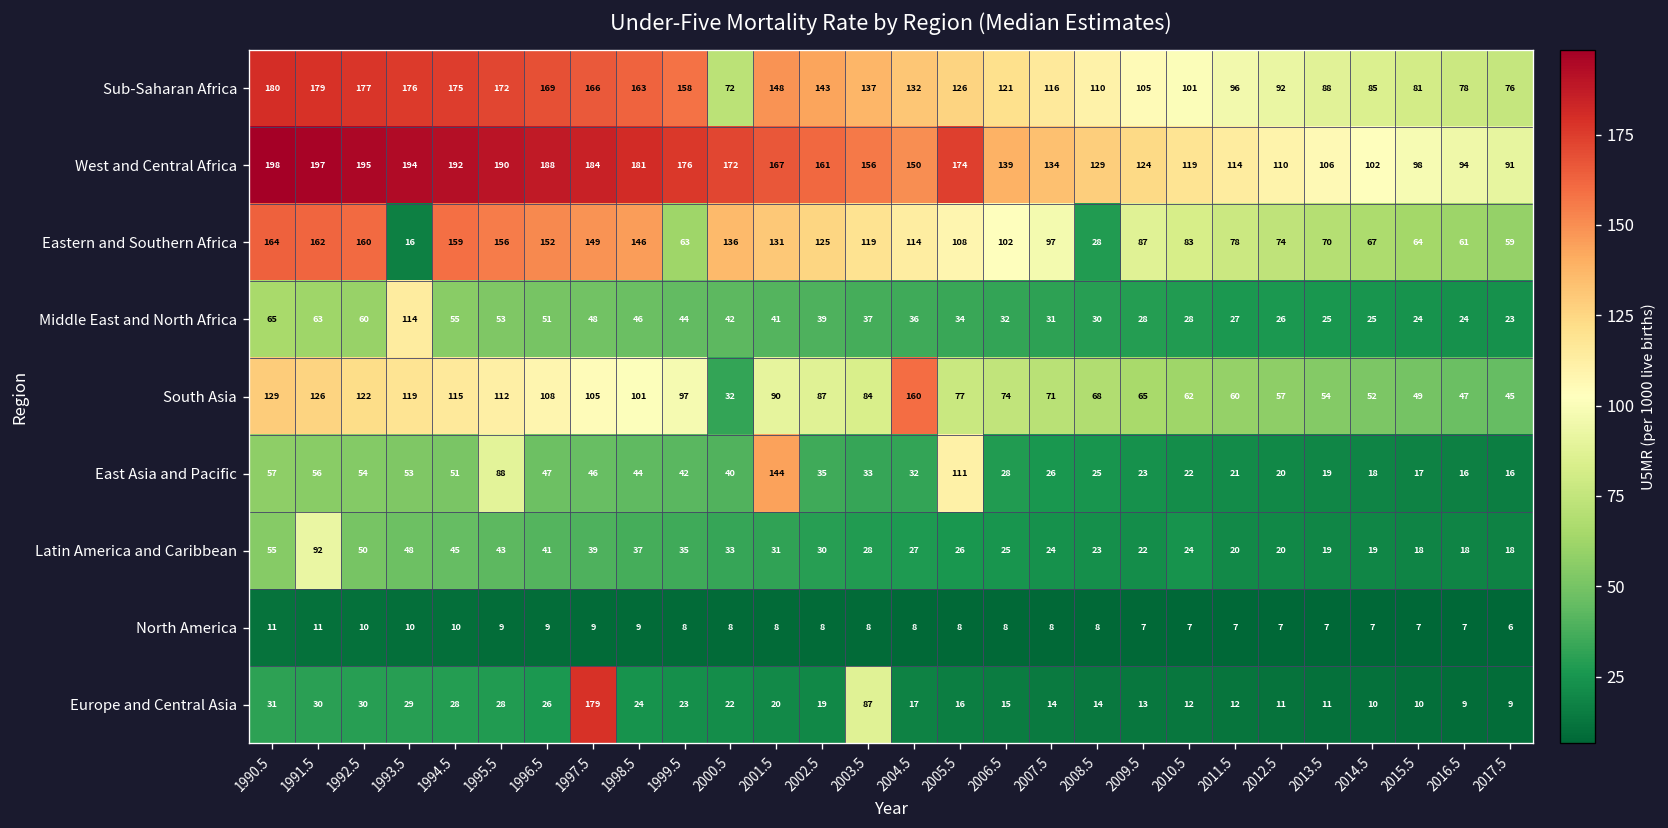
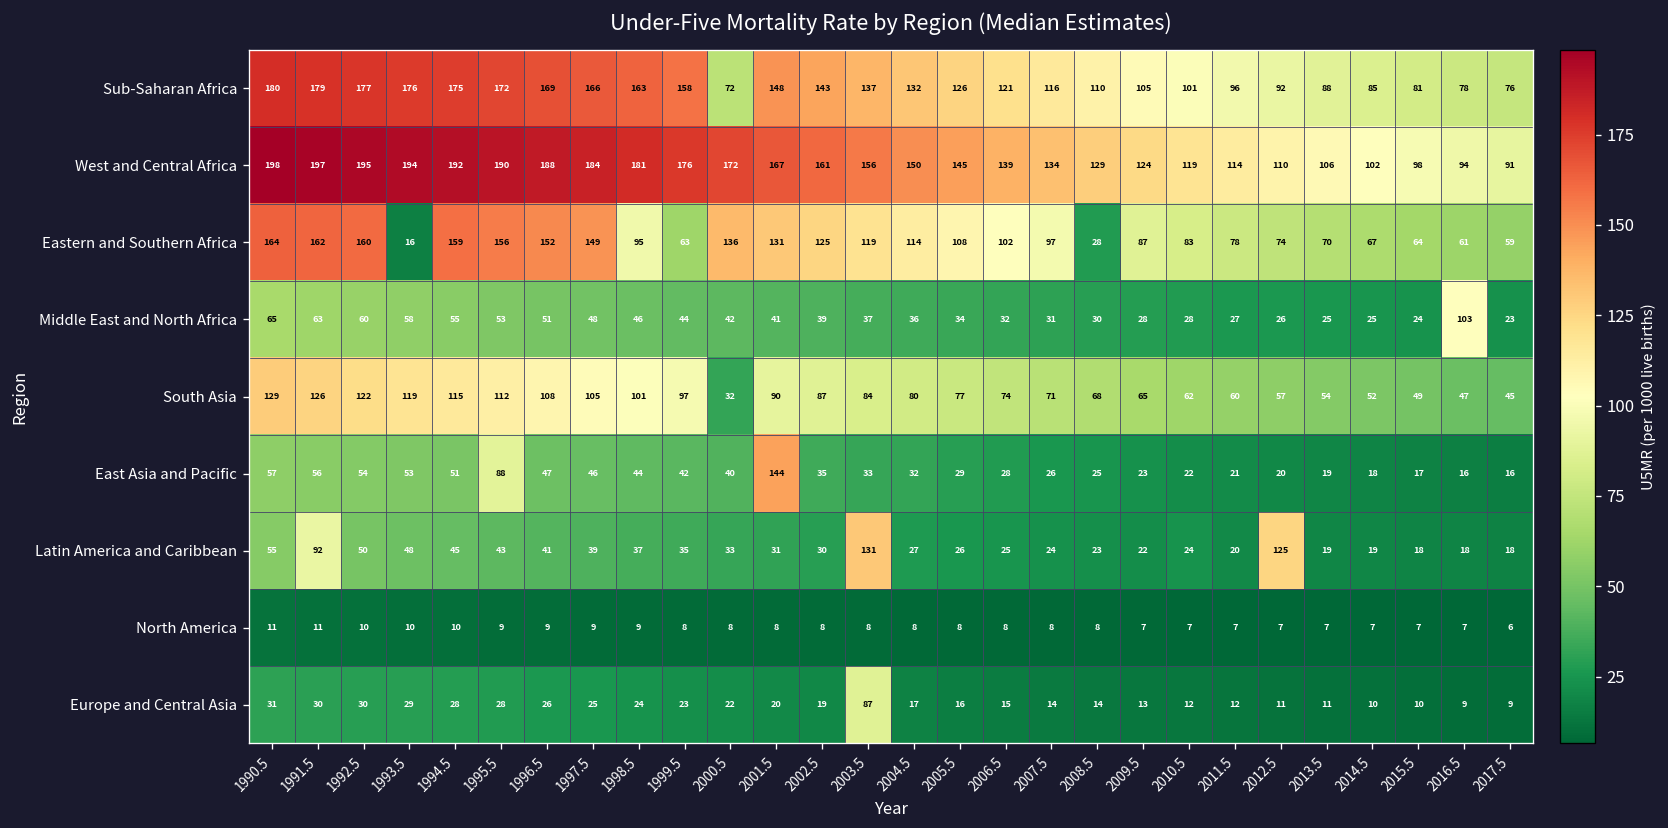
  {
    "West and Central Africa": {
      "1990.5": 198,
      "1991.5": 197,
      "1992.5": 195,
      "1993.5": 194,
      "1994.5": 192,
      "1995.5": 190,
      "1996.5": 188,
      "1997.5": 184,
      "1998.5": 181,
      "1999.5": 176,
      "2000.5": 172,
      "2001.5": 167,
      "2002.5": 161,
      "2003.5": 156,
      "2004.5": 150,
-     "2005.5": 174,
+     "2005.5": 145,
      "2006.5": 139,
      "2007.5": 134,
      "2008.5": 129,
      "2009.5": 124,
      "2010.5": 119,
      "2011.5": 114,
      "2012.5": 110,
      "2013.5": 106,
      "2014.5": 102,
      "2015.5": 98,
      "2016.5": 94,
      "2017.5": 91
    },
    "Eastern and Southern Africa": {
      "1990.5": 164,
      "1991.5": 162,
      "1992.5": 160,
      "1993.5": 16,
      "1994.5": 159,
      "1995.5": 156,
      "1996.5": 152,
      "1997.5": 149,
-     "1998.5": 146,
+     "1998.5": 95,
      "1999.5": 63,
      "2000.5": 136,
      "2001.5": 131,
      "2002.5": 125,
      "2003.5": 119,
      "2004.5": 114,
      "2005.5": 108,
      "2006.5": 102,
      "2007.5": 97,
      "2008.5": 28,
      "2009.5": 87,
      "2010.5": 83,
      "2011.5": 78,
      "2012.5": 74,
      "2013.5": 70,
      "2014.5": 67,
      "2015.5": 64,
      "2016.5": 61,
      "2017.5": 59
    },
    "Middle East and North Africa": {
      "1990.5": 65,
      "1991.5": 63,
      "1992.5": 60,
-     "1993.5": 114,
+     "1993.5": 58,
      "1994.5": 55,
      "1995.5": 53,
      "1996.5": 51,
      "1997.5": 48,
      "1998.5": 46,
      "1999.5": 44,
      "2000.5": 42,
      "2001.5": 41,
      "2002.5": 39,
      "2003.5": 37,
      "2004.5": 36,
      "2005.5": 34,
      "2006.5": 32,
      "2007.5": 31,
      "2008.5": 30,
      "2009.5": 28,
      "2010.5": 28,
      "2011.5": 27,
      "2012.5": 26,
      "2013.5": 25,
      "2014.5": 25,
      "2015.5": 24,
-     "2016.5": 24,
+     "2016.5": 103,
      "2017.5": 23
    },
    "South Asia": {
      "1990.5": 129,
      "1991.5": 126,
      "1992.5": 122,
      "1993.5": 119,
      "1994.5": 115,
      "1995.5": 112,
      "1996.5": 108,
      "1997.5": 105,
      "1998.5": 101,
      "1999.5": 97,
      "2000.5": 32,
      "2001.5": 90,
      "2002.5": 87,
      "2003.5": 84,
-     "2004.5": 160,
+     "2004.5": 80,
      "2005.5": 77,
      "2006.5": 74,
      "2007.5": 71,
      "2008.5": 68,
      "2009.5": 65,
      "2010.5": 62,
      "2011.5": 60,
      "2012.5": 57,
      "2013.5": 54,
      "2014.5": 52,
      "2015.5": 49,
      "2016.5": 47,
      "2017.5": 45
    },
    "East Asia and Pacific": {
      "1990.5": 57,
      "1991.5": 56,
      "1992.5": 54,
      "1993.5": 53,
      "1994.5": 51,
      "1995.5": 88,
      "1996.5": 47,
      "1997.5": 46,
      "1998.5": 44,
      "1999.5": 42,
      "2000.5": 40,
      "2001.5": 144,
      "2002.5": 35,
      "2003.5": 33,
      "2004.5": 32,
-     "2005.5": 111,
+     "2005.5": 29,
      "2006.5": 28,
      "2007.5": 26,
      "2008.5": 25,
      "2009.5": 23,
      "2010.5": 22,
      "2011.5": 21,
      "2012.5": 20,
      "2013.5": 19,
      "2014.5": 18,
      "2015.5": 17,
      "2016.5": 16,
      "2017.5": 16
    },
    "Latin America and Caribbean": {
      "1990.5": 55,
      "1991.5": 92,
      "1992.5": 50,
      "1993.5": 48,
      "1994.5": 45,
      "1995.5": 43,
      "1996.5": 41,
      "1997.5": 39,
      "1998.5": 37,
      "1999.5": 35,
      "2000.5": 33,
      "2001.5": 31,
      "2002.5": 30,
-     "2003.5": 28,
+     "2003.5": 131,
      "2004.5": 27,
      "2005.5": 26,
      "2006.5": 25,
      "2007.5": 24,
      "2008.5": 23,
      "2009.5": 22,
      "2010.5": 24,
      "2011.5": 20,
-     "2012.5": 20,
+     "2012.5": 125,
      "2013.5": 19,
      "2014.5": 19,
      "2015.5": 18,
      "2016.5": 18,
      "2017.5": 18
    },
    "Europe and Central Asia": {
      "1990.5": 31,
      "1991.5": 30,
      "1992.5": 30,
      "1993.5": 29,
      "1994.5": 28,
      "1995.5": 28,
      "1996.5": 26,
-     "1997.5": 179,
+     "1997.5": 25,
      "1998.5": 24,
      "1999.5": 23,
      "2000.5": 22,
      "2001.5": 20,
      "2002.5": 19,
      "2003.5": 87,
      "2004.5": 17,
      "2005.5": 16,
      "2006.5": 15,
      "2007.5": 14,
      "2008.5": 14,
      "2009.5": 13,
      "2010.5": 12,
      "2011.5": 12,
      "2012.5": 11,
      "2013.5": 11,
      "2014.5": 10,
      "2015.5": 10,
      "2016.5": 9,
      "2017.5": 9
    }
  }
